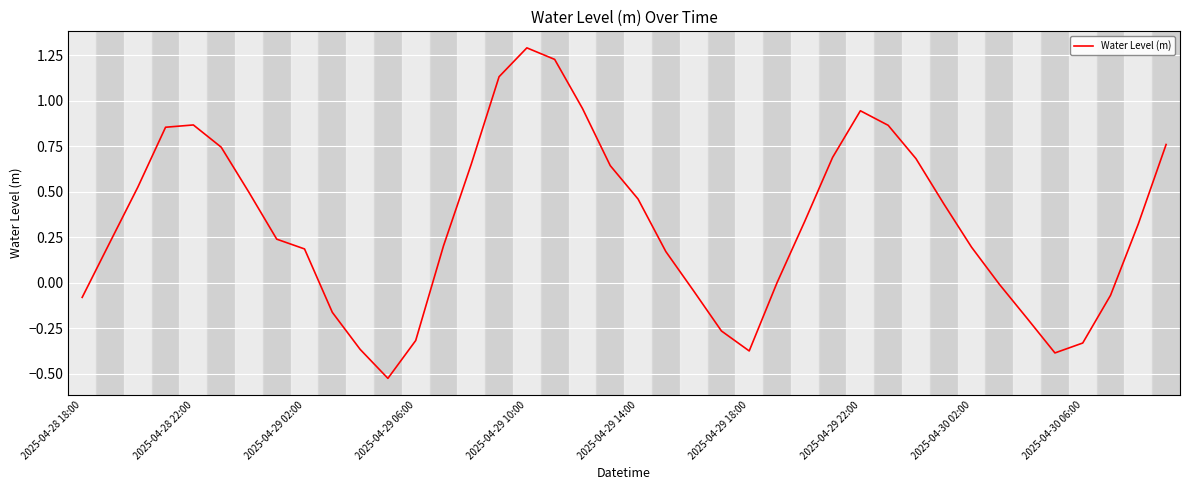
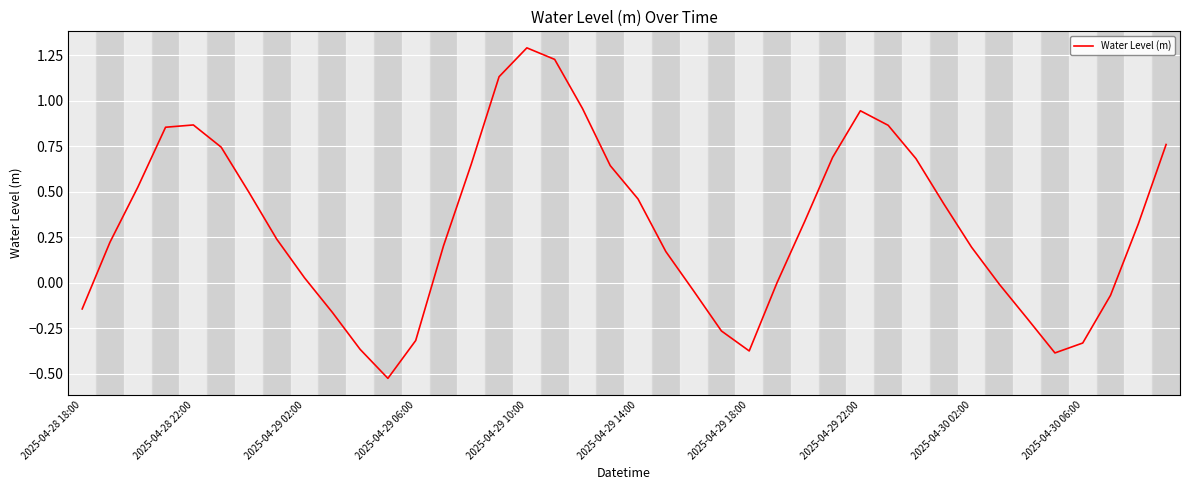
  {
-   "2025-04-28 18:00": -0.08,
+   "2025-04-28 18:00": -0.14,
    "2025-04-28 22:00": 0.87,
-   "2025-04-29 02:00": 0.19,
+   "2025-04-29 02:00": 0.03,
    "2025-04-29 06:00": -0.32,
    "2025-04-29 10:00": 1.29,
    "2025-04-29 14:00": 0.46,
    "2025-04-29 18:00": -0.37,
    "2025-04-29 22:00": 0.95,
    "2025-04-30 02:00": 0.20,
    "2025-04-30 06:00": -0.33
  }
